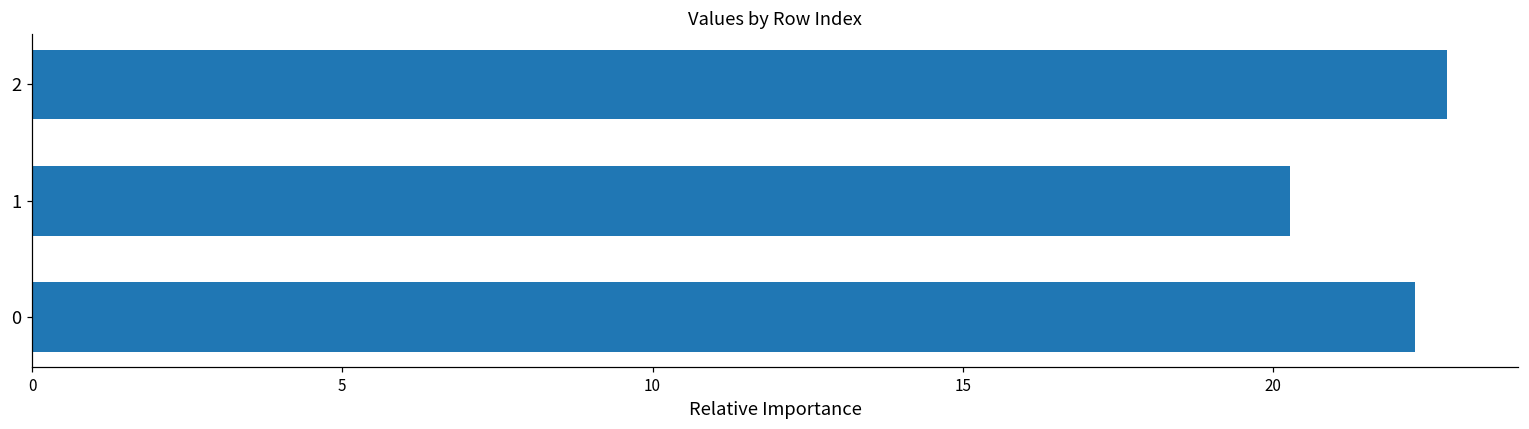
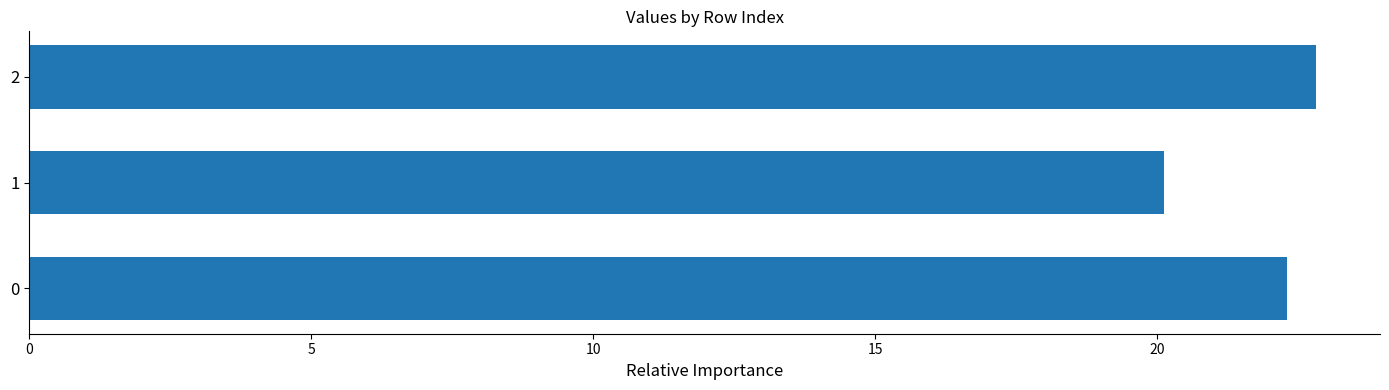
  {
    "2": 22.8,
-   "1": 20.3,
+   "1": 20.1,
    "0": 22.3
  }
